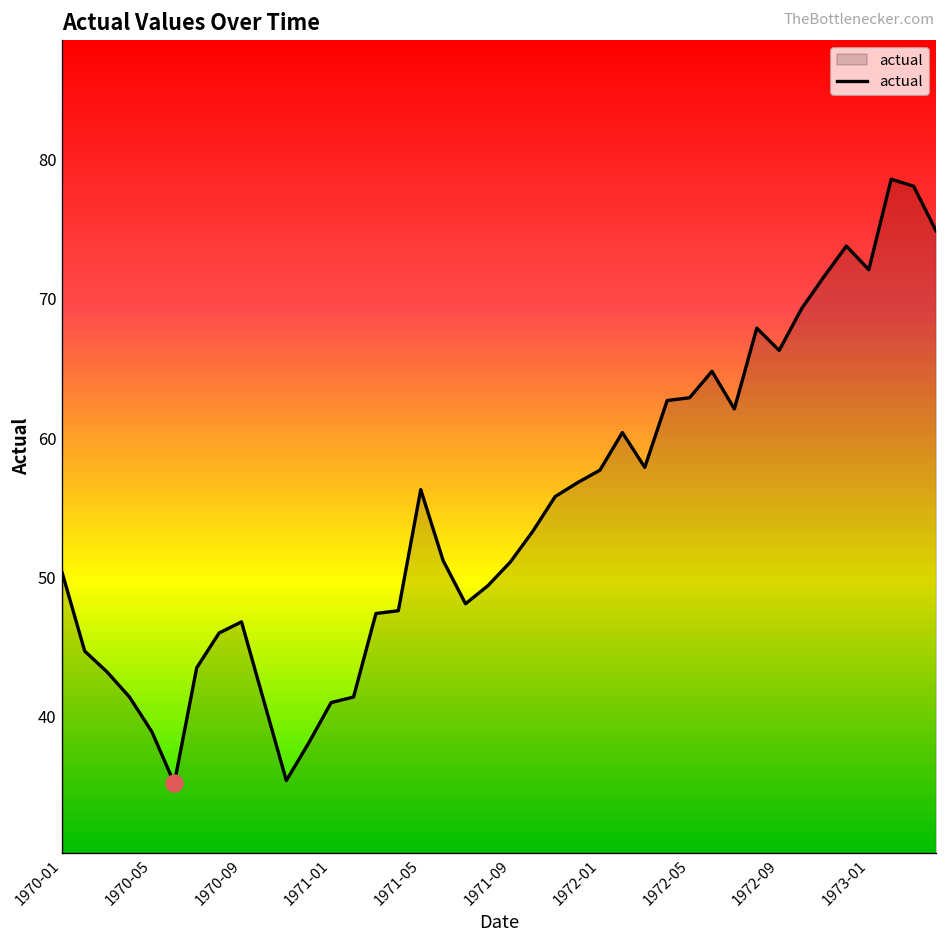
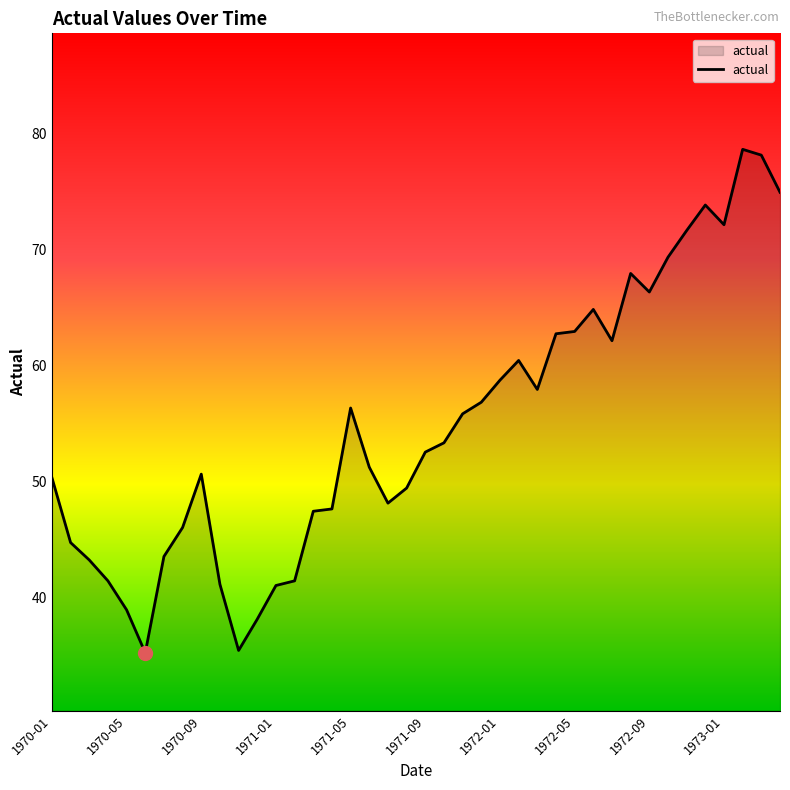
  {
    "actual": {
      "1970-01": 50.3,
      "1970-05": 38.9,
-     "1970-09": 46.8,
+     "1970-09": 50.6,
      "1971-01": 41.0,
      "1971-05": 56.3,
-     "1971-09": 51.1,
-     "1972-01": 57.7,
+     "1971-09": 52.5,
+     "1972-01": 58.7,
      "1972-05": 62.9,
      "1972-09": 66.3,
      "1973-01": 72.1
    }
  }
